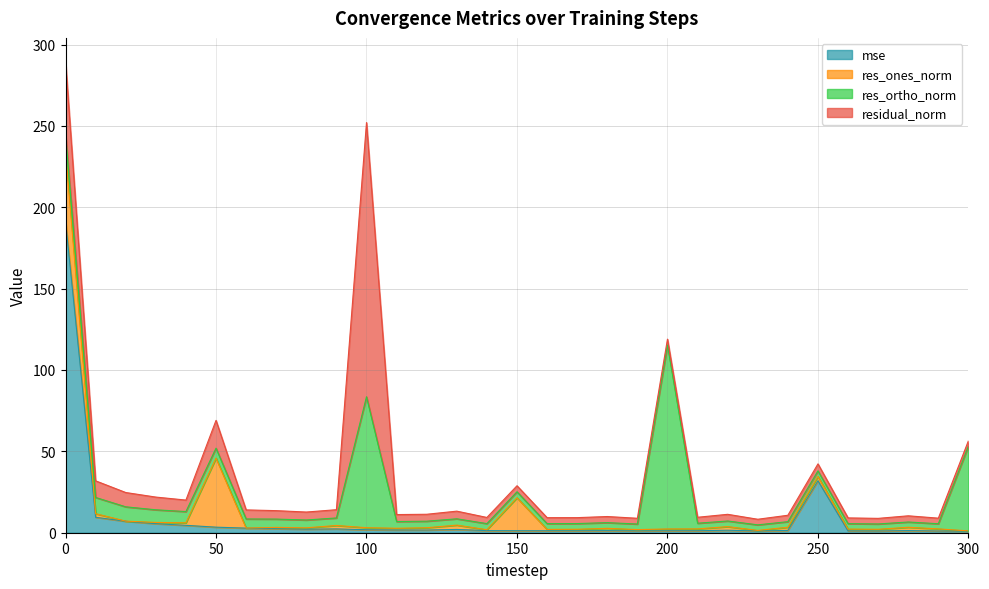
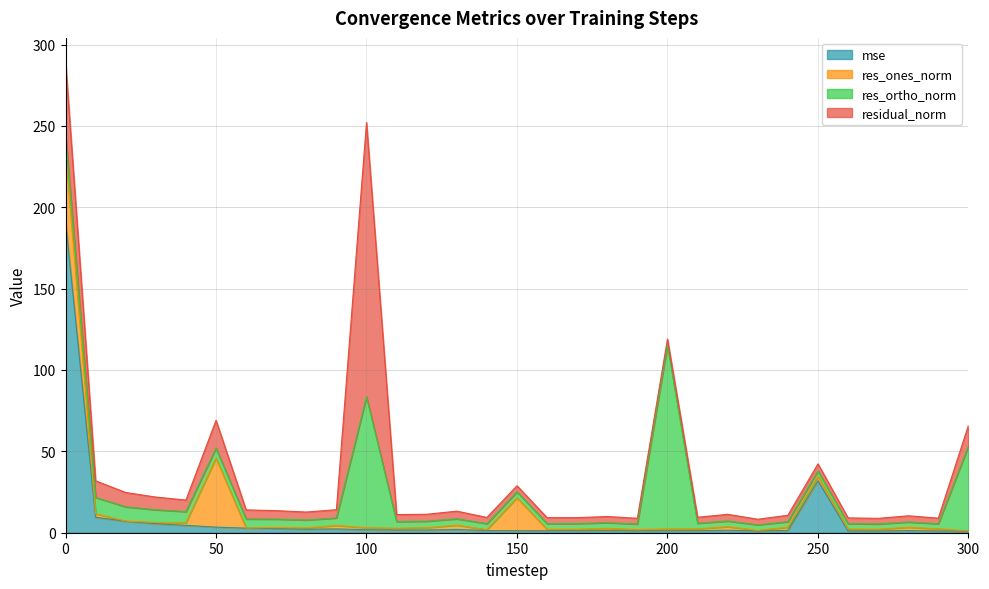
  {
    "mse": {
      "0": 191,
      "50": 3,
      "150": 1,
      "250": 32
    },
    "res_ones_norm": {
      "0": 43,
      "50": 42,
      "150": 20,
      "250": 3
    },
    "res_ortho_norm": {
      "0": 11,
      "50": 6,
      "100": 80,
      "150": 4,
      "200": 113,
      "250": 3,
      "300": 52
    },
    "residual_norm": {
      "0": 44,
      "50": 17,
      "100": 169,
      "150": 4,
      "200": 4,
      "250": 4,
-     "300": 3
+     "300": 13
    }
  }
